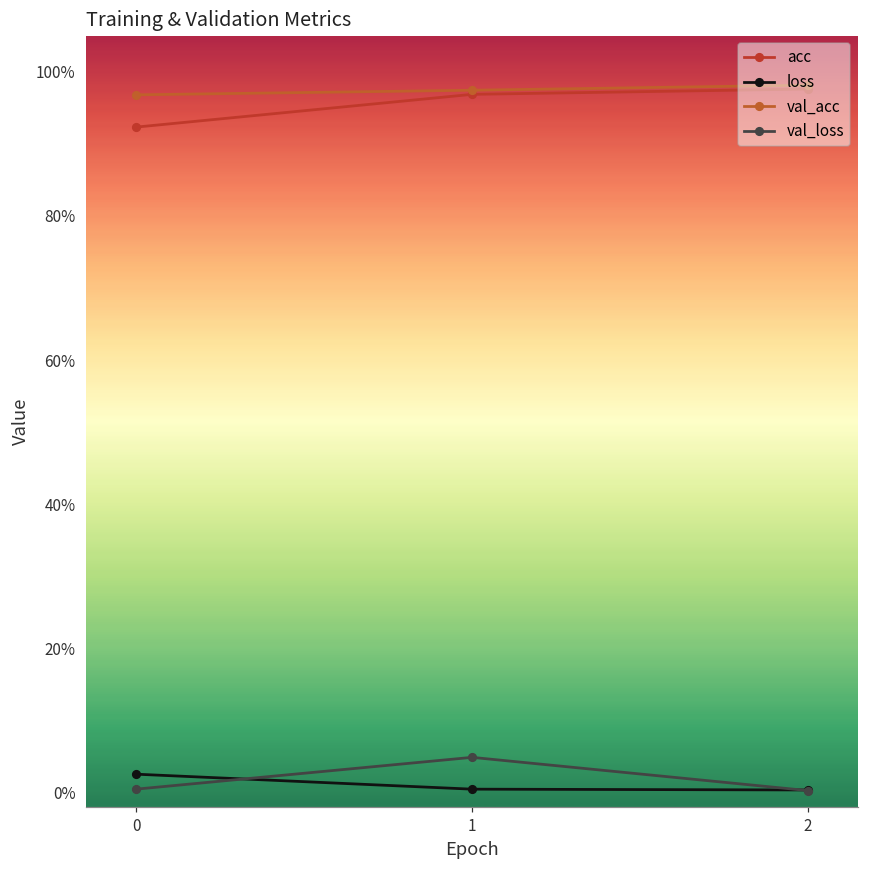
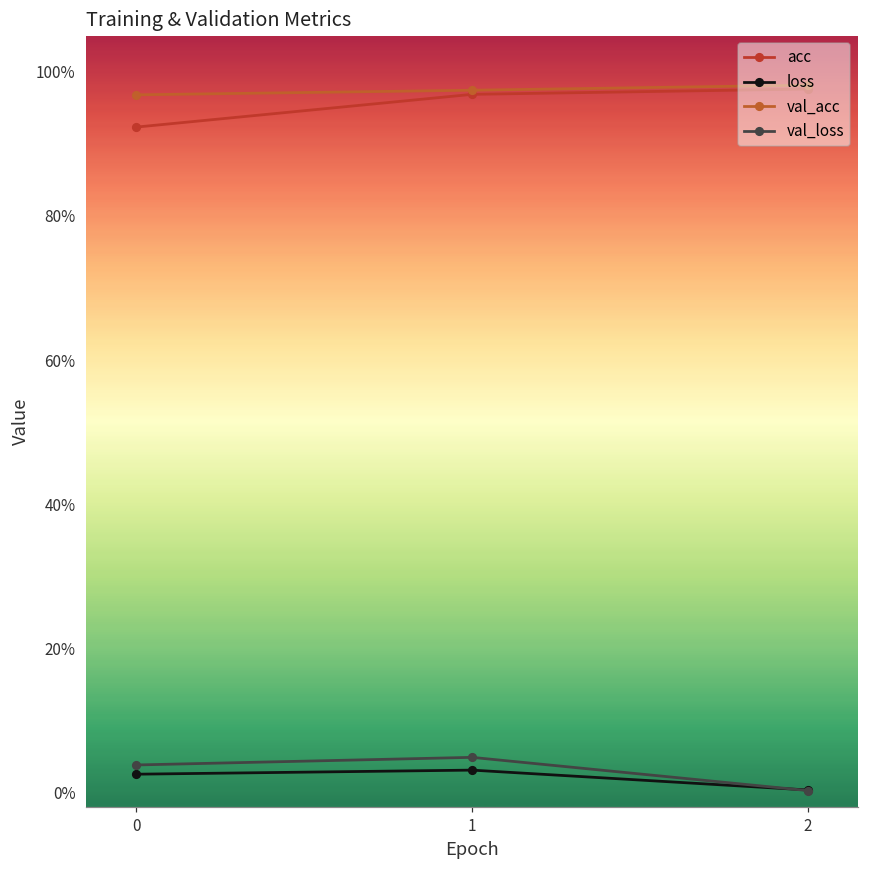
  {
    "loss": {
      "0": "3%",
-     "1": "0%"
+     "1": "3%"
    },
    "val_loss": {
-     "0": "0%",
+     "0": "4%",
      "1": "5%"
    }
  }
